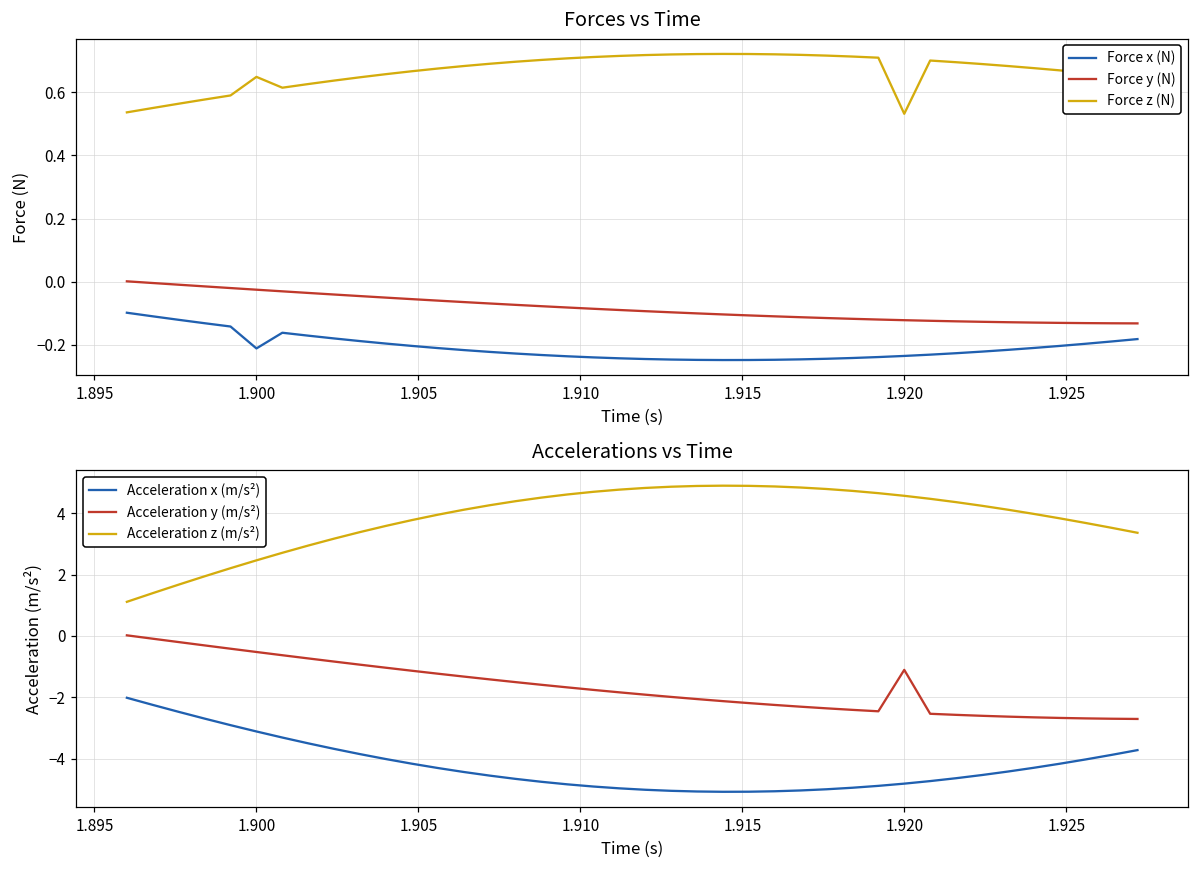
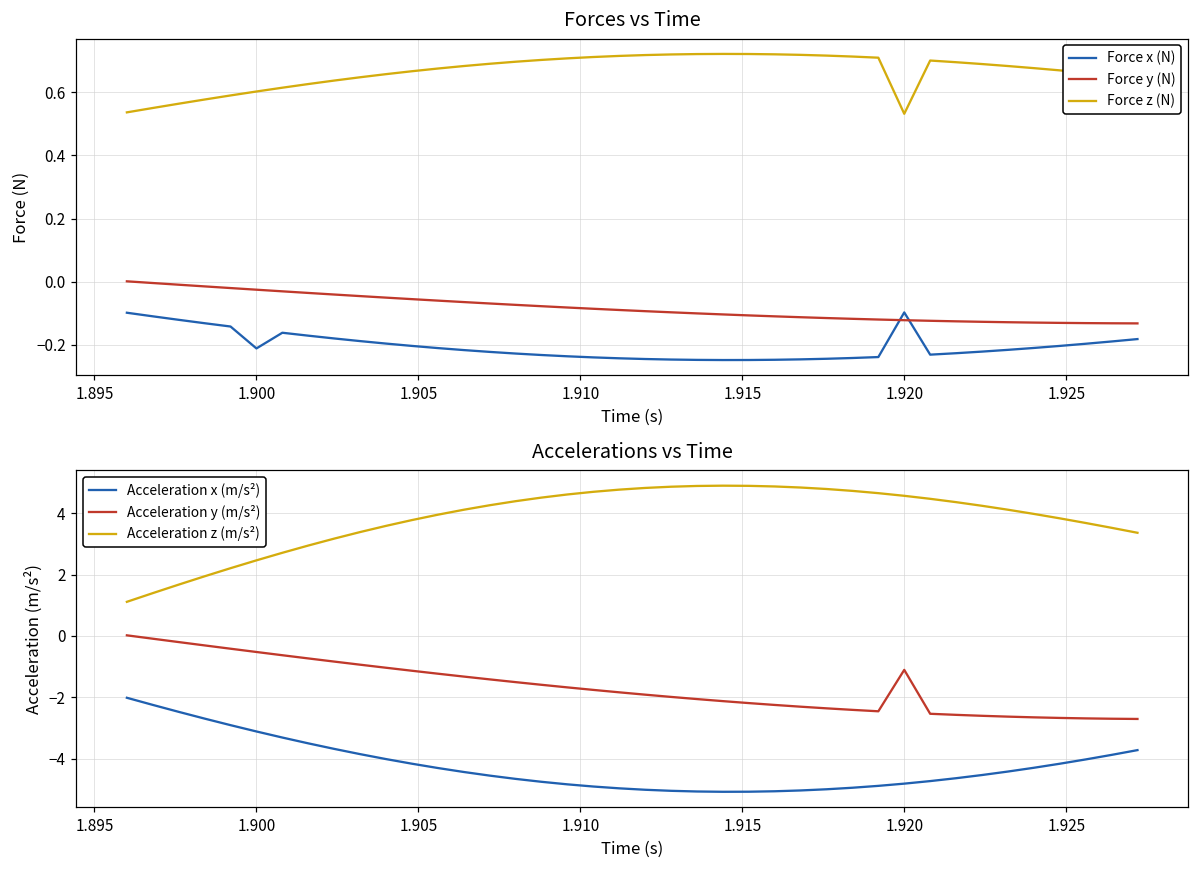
  {
    "Forces vs Time": {
      "Force x (N)": {
        "1.900": -0.21,
-       "1.920": -0.24
+       "1.920": -0.10
      },
      "Force y (N)": {
        "1.900": -0.03,
        "1.920": -0.12
      },
      "Force z (N)": {
-       "1.900": 0.65,
+       "1.900": 0.60,
        "1.920": 0.53
      }
    },
    "Accelerations vs Time": {
      "Acceleration x (m/s²)": {
        "1.900": -3.1,
        "1.920": -4.8
      },
      "Acceleration y (m/s²)": {
        "1.900": -0.5,
        "1.920": -1.1
      },
      "Acceleration z (m/s²)": {
        "1.900": 2.5,
        "1.920": 4.6
      }
    }
  }
